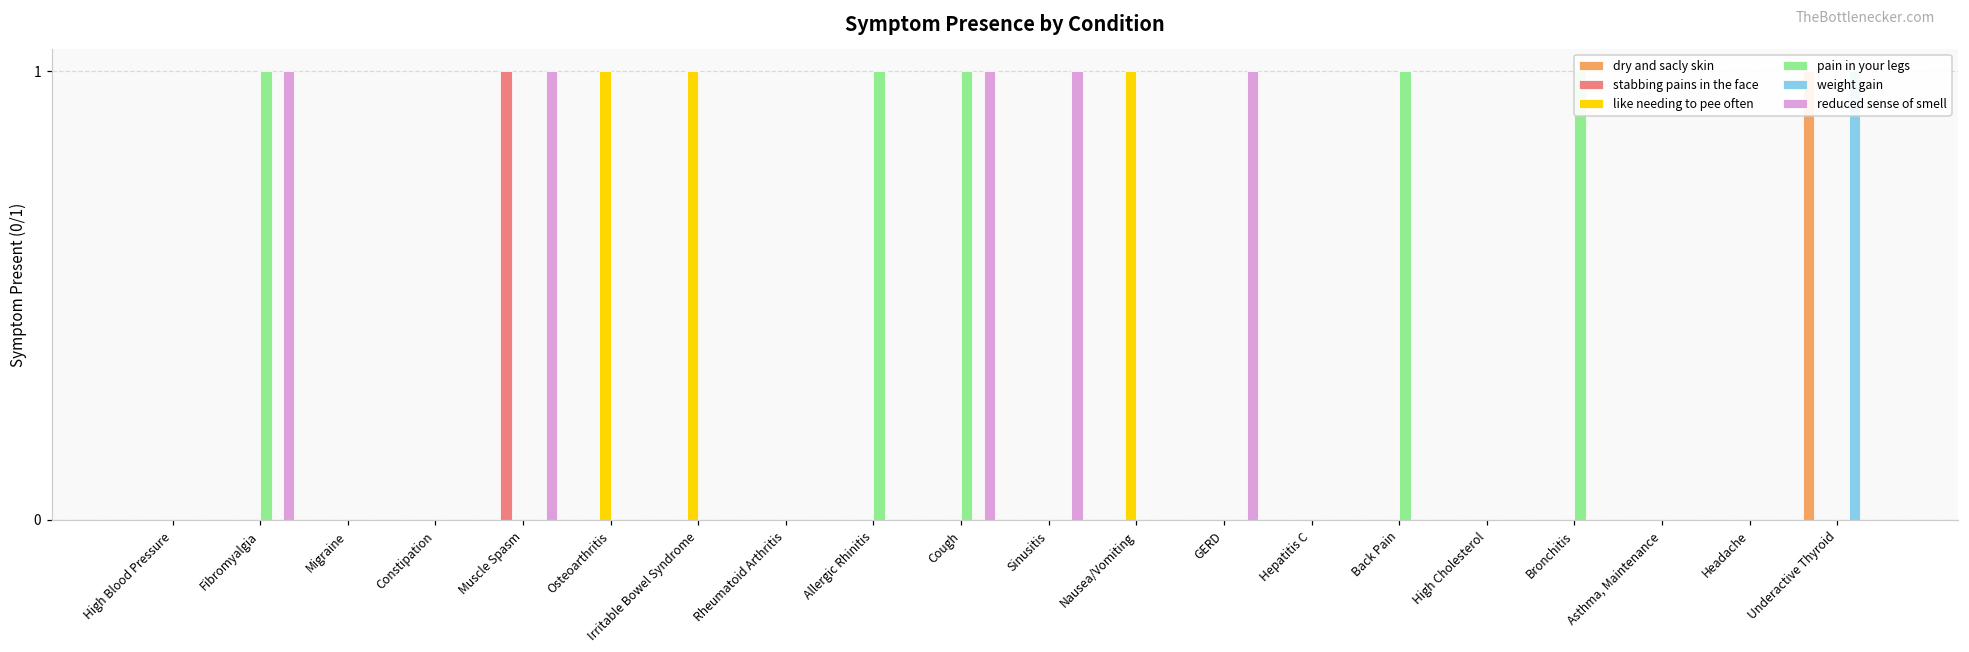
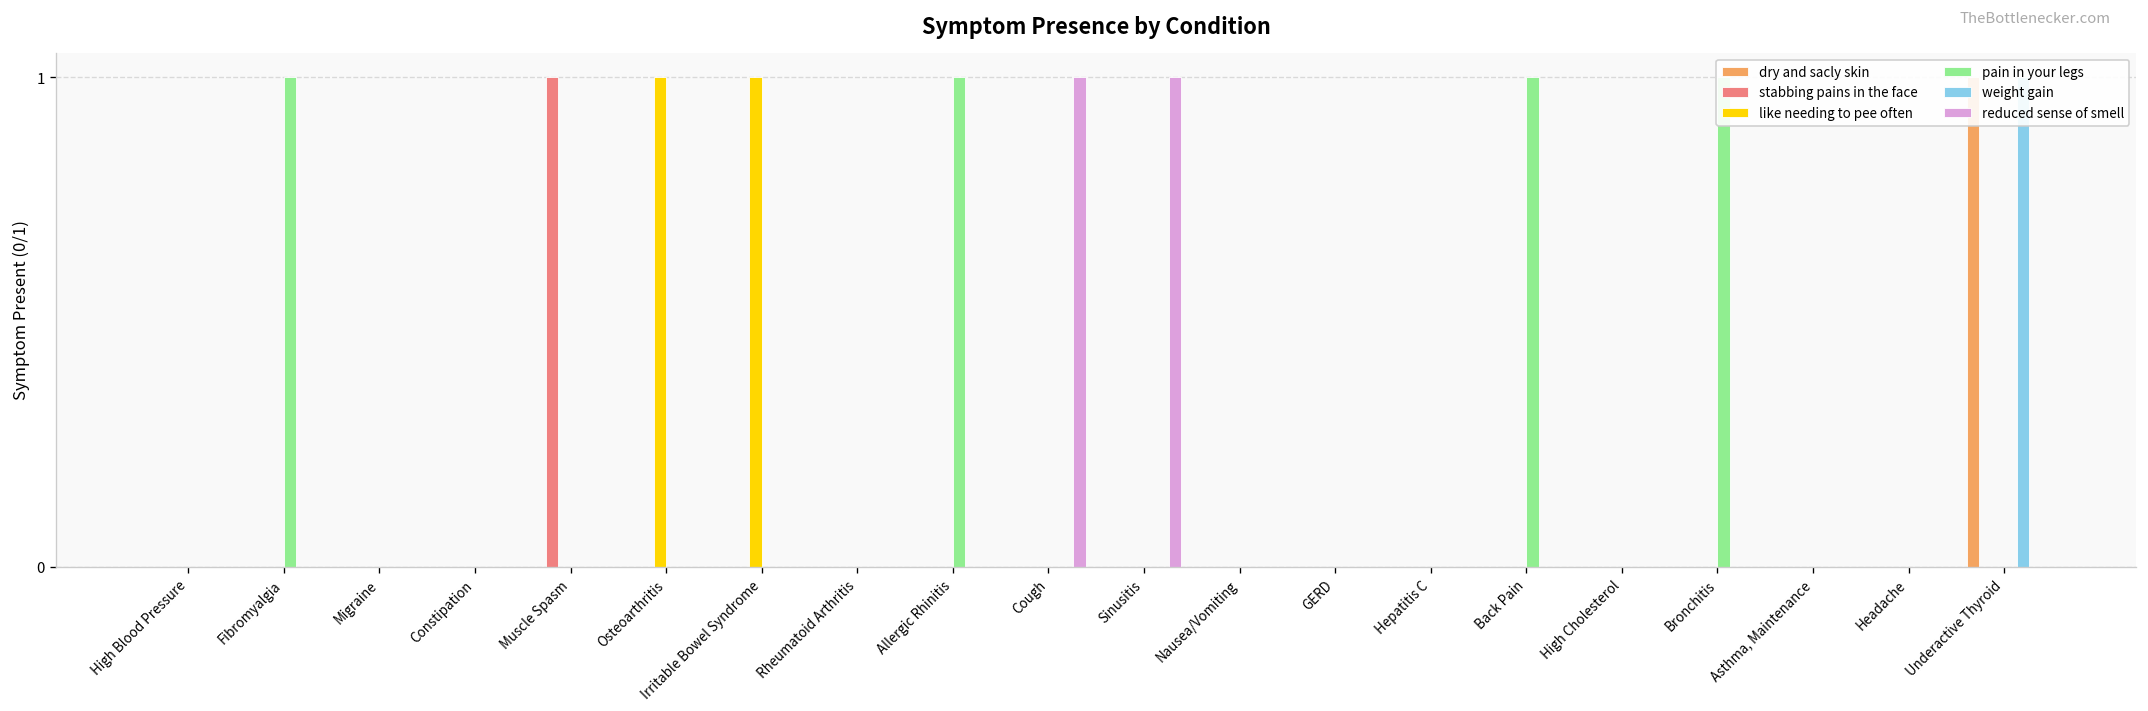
  {
    "like needing to pee often": {
      "High Blood Pressure": 0,
      "Fibromyalgia": 0,
      "Migraine": 0,
      "Constipation": 0,
      "Muscle Spasm": 0,
      "Osteoarthritis": 1,
      "Irritable Bowel Syndrome": 1,
      "Rheumatoid Arthritis": 0,
      "Allergic Rhinitis": 0,
      "Cough": 0,
      "Sinusitis": 0,
-     "Nausea/Vomiting": 1,
+     "Nausea/Vomiting": 0,
      "GERD": 0,
      "Hepatitis C": 0,
      "Back Pain": 0,
      "High Cholesterol": 0,
      "Bronchitis": 0,
      "Asthma, Maintenance": 0,
      "Headache": 0,
      "Underactive Thyroid": 0
    },
    "pain in your legs": {
      "High Blood Pressure": 0,
      "Fibromyalgia": 1,
      "Migraine": 0,
      "Constipation": 0,
      "Muscle Spasm": 0,
      "Osteoarthritis": 0,
      "Irritable Bowel Syndrome": 0,
      "Rheumatoid Arthritis": 0,
      "Allergic Rhinitis": 1,
-     "Cough": 1,
+     "Cough": 0,
      "Sinusitis": 0,
      "Nausea/Vomiting": 0,
      "GERD": 0,
      "Hepatitis C": 0,
      "Back Pain": 1,
      "High Cholesterol": 0,
      "Asthma, Maintenance": 0,
      "Headache": 0,
      "Underactive Thyroid": 0
    },
    "weight gain": {
      "High Blood Pressure": 0,
      "Fibromyalgia": 0,
      "Migraine": 0,
      "Constipation": 0,
      "Muscle Spasm": 0,
      "Osteoarthritis": 0,
      "Irritable Bowel Syndrome": 0,
      "Rheumatoid Arthritis": 0,
      "Allergic Rhinitis": 0,
      "Cough": 0,
      "Sinusitis": 0,
      "Nausea/Vomiting": 0,
      "GERD": 0,
      "Hepatitis C": 0,
      "Back Pain": 0,
      "High Cholesterol": 0,
      "Bronchitis": 0,
      "Asthma, Maintenance": 0,
      "Headache": 0
    },
    "reduced sense of smell": {
      "High Blood Pressure": 0,
-     "Fibromyalgia": 1,
+     "Fibromyalgia": 0,
      "Migraine": 0,
      "Constipation": 0,
-     "Muscle Spasm": 1,
+     "Muscle Spasm": 0,
      "Osteoarthritis": 0,
      "Irritable Bowel Syndrome": 0,
      "Rheumatoid Arthritis": 0,
      "Allergic Rhinitis": 0,
      "Cough": 1,
      "Sinusitis": 1,
      "Nausea/Vomiting": 0,
-     "GERD": 1,
+     "GERD": 0,
      "Hepatitis C": 0,
      "Back Pain": 0,
      "High Cholesterol": 0,
      "Bronchitis": 0,
      "Asthma, Maintenance": 0,
      "Headache": 0,
      "Underactive Thyroid": 0
    }
  }
